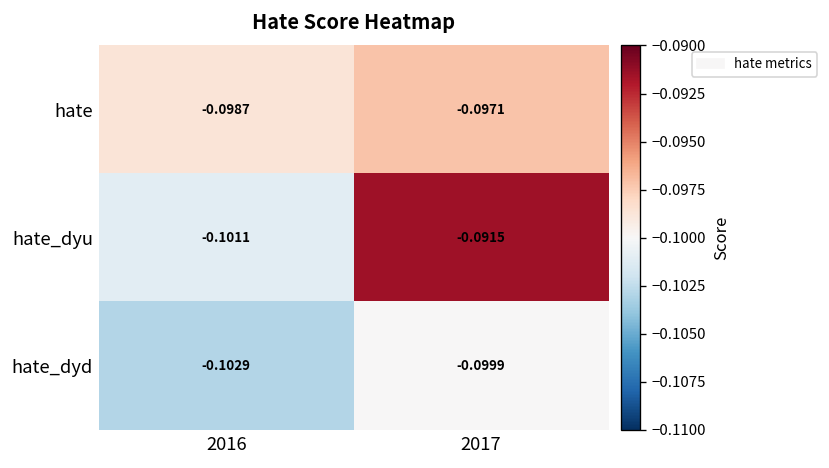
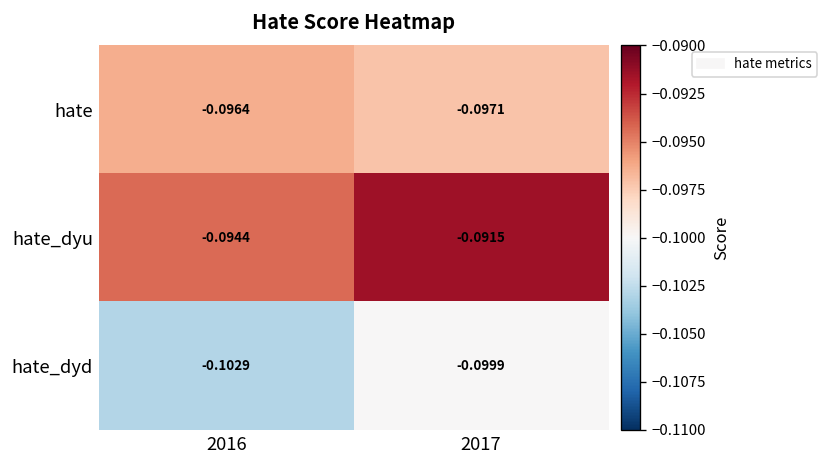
  {
    "hate": {
-     "2016": -0.0987,
+     "2016": -0.0964,
      "2017": -0.0971
    },
    "hate_dyu": {
-     "2016": -0.1011,
+     "2016": -0.0944,
      "2017": -0.0915
    },
    "hate_dyd": {
      "2016": -0.1029,
      "2017": -0.0999
    }
  }
